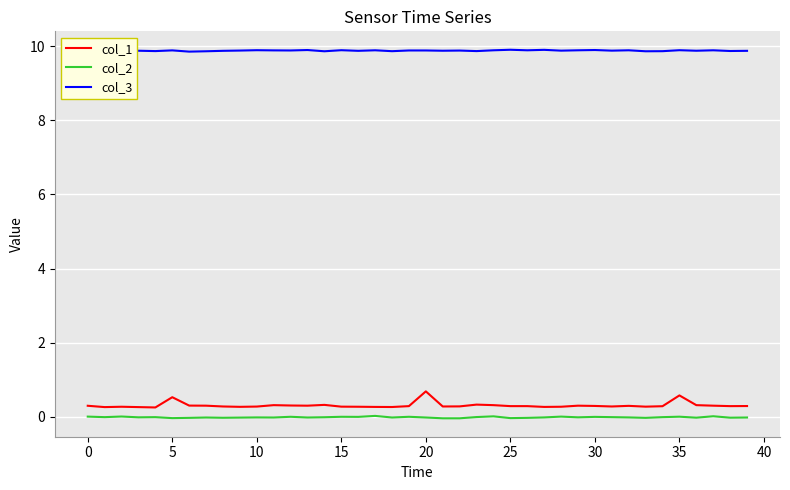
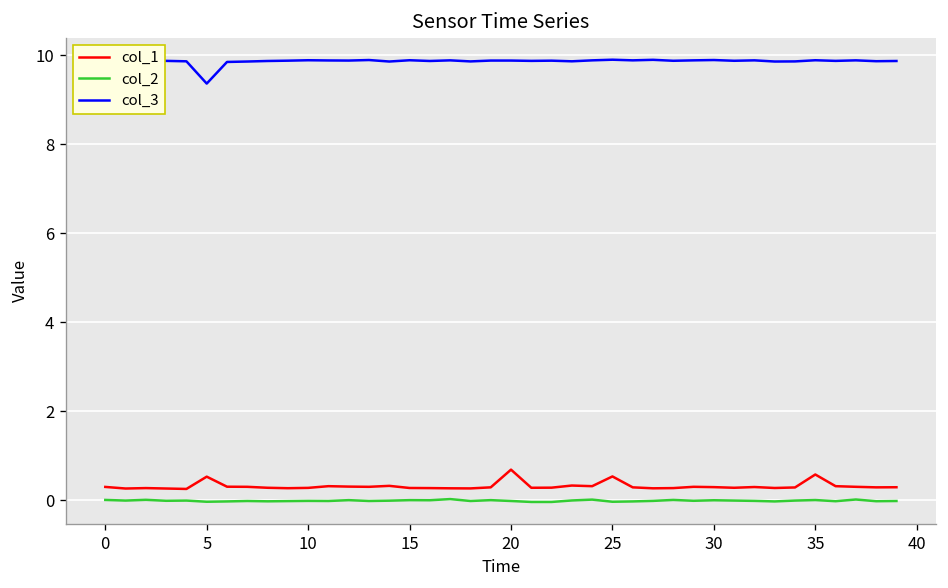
  {
    "col_1": {
      "0": 0.3,
      "5": 0.5,
      "10": 0.3,
      "15": 0.3,
      "20": 0.7,
-     "25": 0.3,
+     "25": 0.5,
      "30": 0.3,
      "35": 0.6
    },
    "col_2": {
      "0": 0.0,
      "5": 0.0,
      "10": 0.0,
      "15": 0.0,
      "20": 0.0,
      "25": 0.0,
      "30": 0.0,
      "35": 0.0
    },
    "col_3": {
-     "5": 9.9,
+     "5": 9.4,
      "10": 9.9,
      "15": 9.9,
      "20": 9.9,
      "25": 9.9,
      "30": 9.9,
      "35": 9.9
    }
  }
